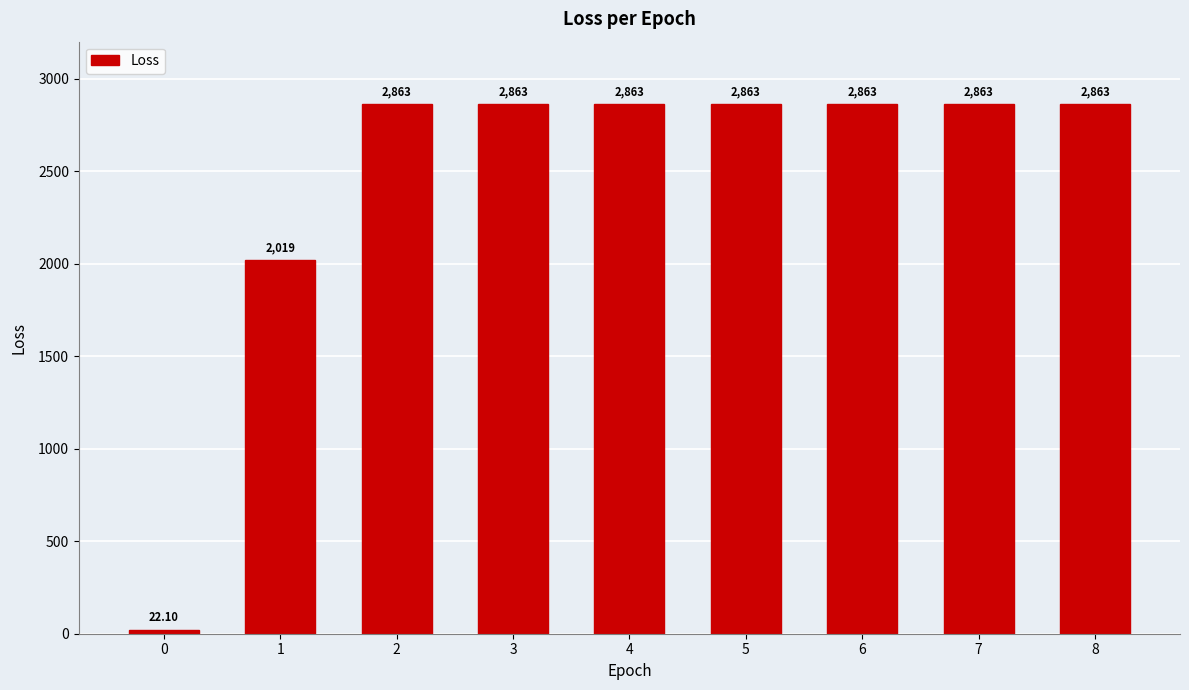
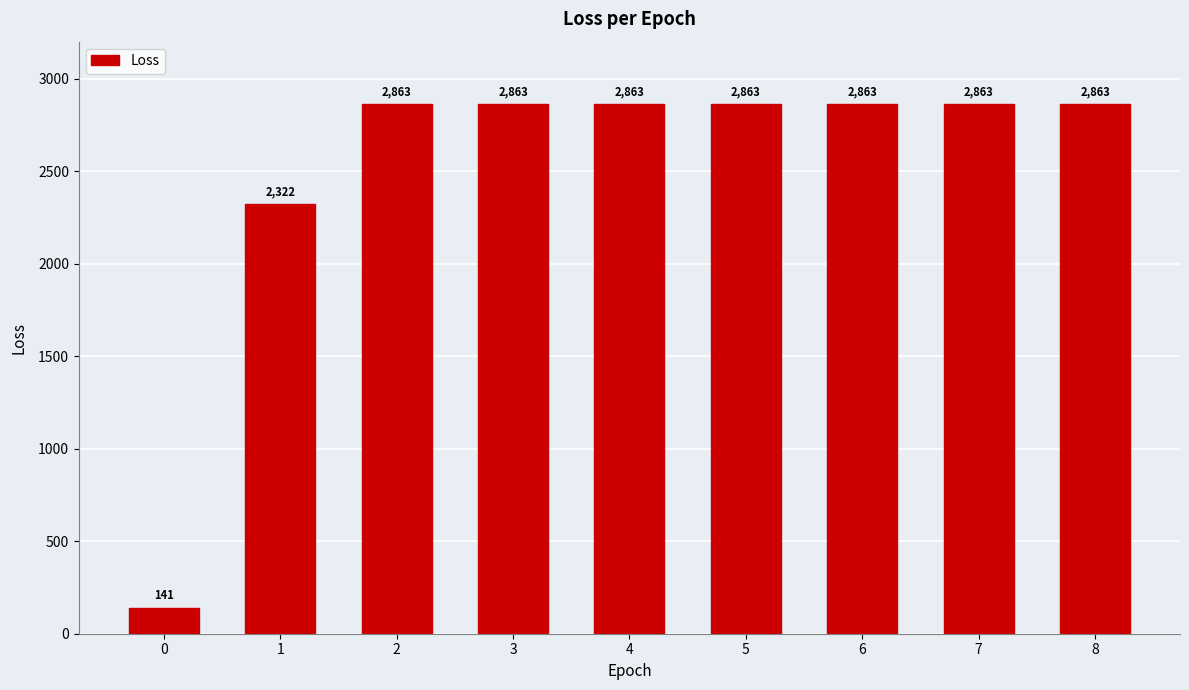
  {
-   "0": "22.10",
-   "1": "2,019",
+   "0": "141",
+   "1": "2,322",
    "2": "2,863",
    "3": "2,863",
    "4": "2,863",
    "5": "2,863",
    "6": "2,863",
    "7": "2,863",
    "8": "2,863"
  }
